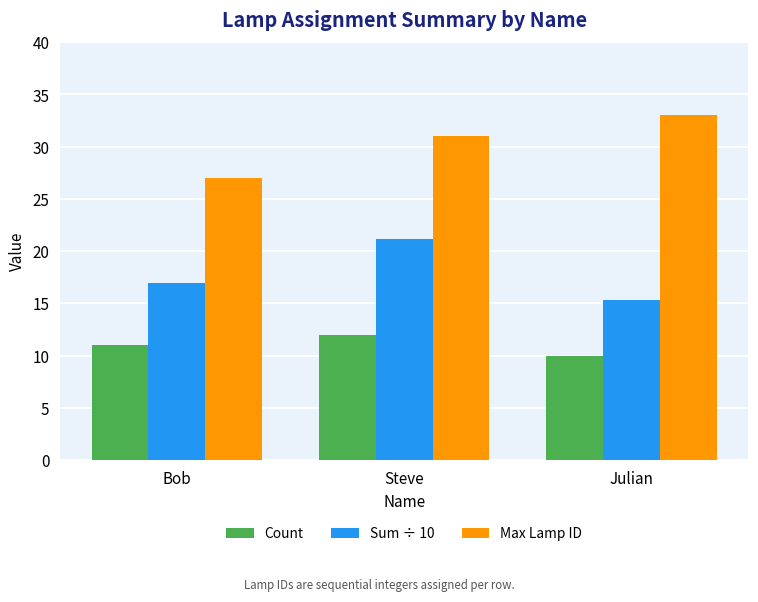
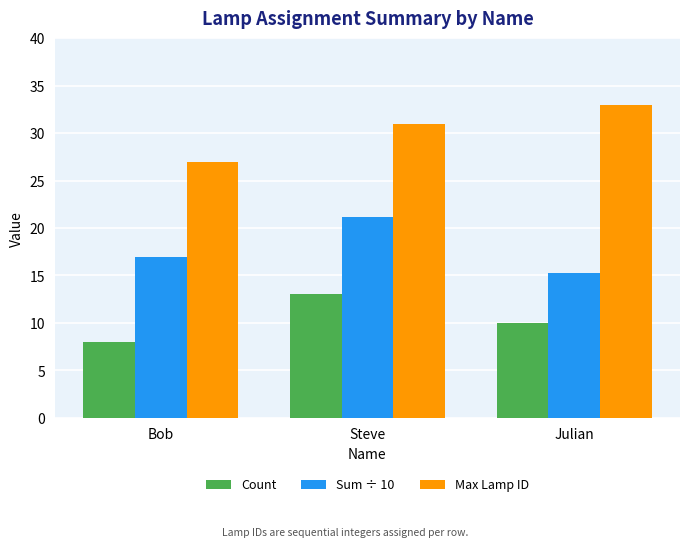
  {
    "Count": {
-     "Bob": 11,
-     "Steve": 12,
+     "Bob": 8,
+     "Steve": 13,
      "Julian": 10
    },
    "Sum ÷ 10": {
      "Bob": 17,
      "Steve": 21,
      "Julian": 15
    },
    "Max Lamp ID": {
      "Bob": 27,
      "Steve": 31,
      "Julian": 33
    }
  }
